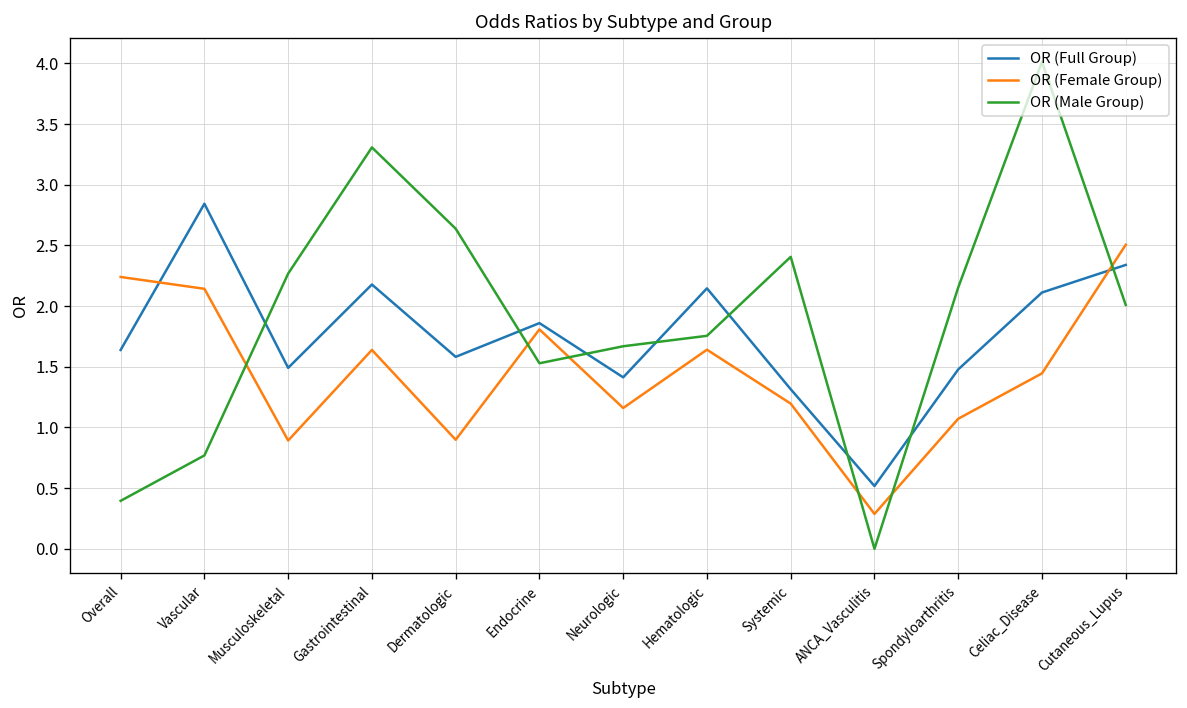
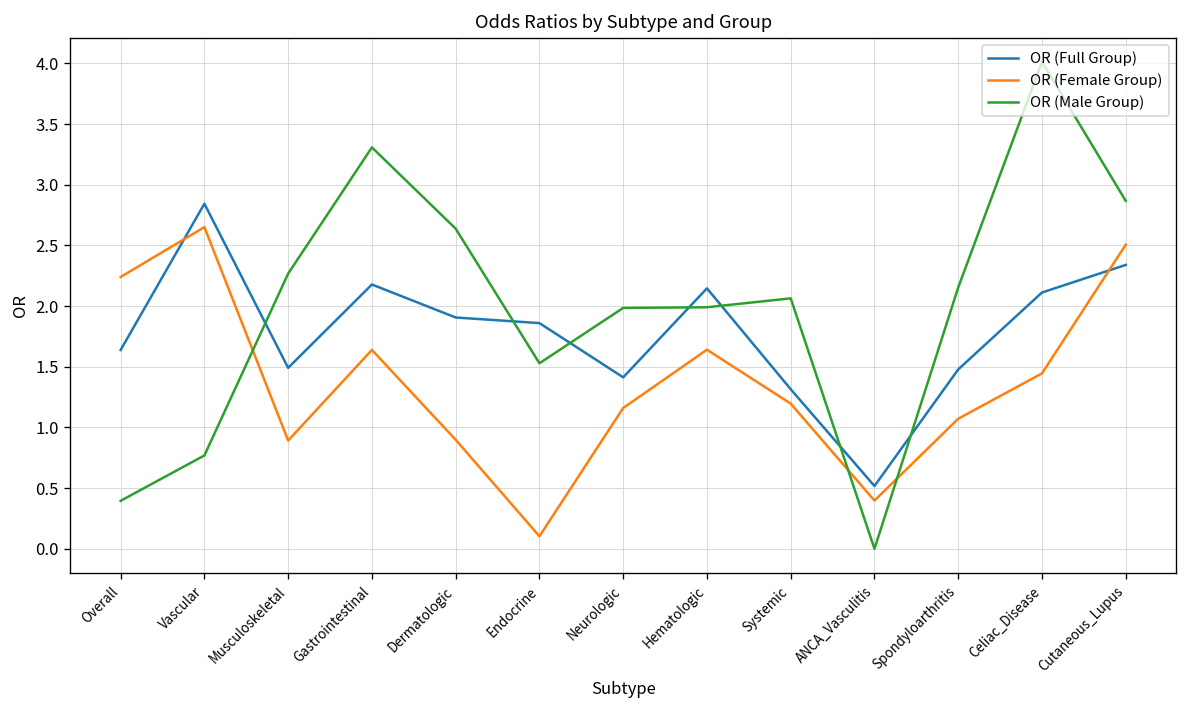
  {
    "OR (Full Group)": {
      "Overall": 1.64,
      "Vascular": 2.84,
      "Musculoskeletal": 1.49,
      "Gastrointestinal": 2.18,
-     "Dermatologic": 1.58,
+     "Dermatologic": 1.91,
      "Endocrine": 1.86,
      "Neurologic": 1.41,
      "Hematologic": 2.15,
      "Systemic": 1.31,
      "ANCA_Vasculitis": 0.52,
      "Spondyloarthritis": 1.48,
      "Celiac_Disease": 2.11,
      "Cutaneous_Lupus": 2.34
    },
    "OR (Female Group)": {
      "Overall": 2.24,
-     "Vascular": 2.14,
+     "Vascular": 2.65,
      "Musculoskeletal": 0.89,
      "Gastrointestinal": 1.64,
      "Dermatologic": 0.90,
-     "Endocrine": 1.81,
+     "Endocrine": 0.10,
      "Neurologic": 1.16,
      "Hematologic": 1.64,
      "Systemic": 1.20,
-     "ANCA_Vasculitis": 0.29,
+     "ANCA_Vasculitis": 0.40,
      "Spondyloarthritis": 1.07,
      "Celiac_Disease": 1.45,
      "Cutaneous_Lupus": 2.51
    },
    "OR (Male Group)": {
      "Overall": 0.40,
      "Vascular": 0.77,
      "Musculoskeletal": 2.27,
      "Gastrointestinal": 3.31,
      "Dermatologic": 2.64,
      "Endocrine": 1.53,
-     "Neurologic": 1.67,
-     "Hematologic": 1.76,
-     "Systemic": 2.41,
+     "Neurologic": 1.99,
+     "Hematologic": 1.99,
+     "Systemic": 2.06,
      "ANCA_Vasculitis": 0.00,
      "Spondyloarthritis": 2.15,
-     "Cutaneous_Lupus": 2.01
+     "Cutaneous_Lupus": 2.87
    }
  }
